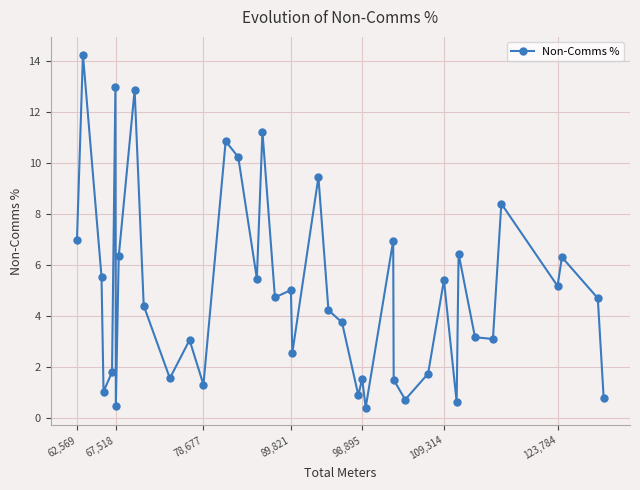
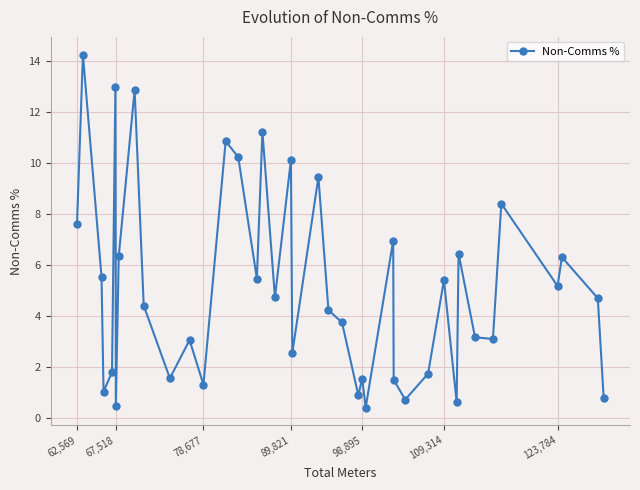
  {
-   "62,569": 7.0,
+   "62,569": 7.6,
    "67,518": 0.5,
    "78,677": 1.3,
-   "89,821": 5.0,
+   "89,821": 10.1,
    "98,895": 1.5,
    "109,314": 5.4,
    "123,784": 5.2
  }
